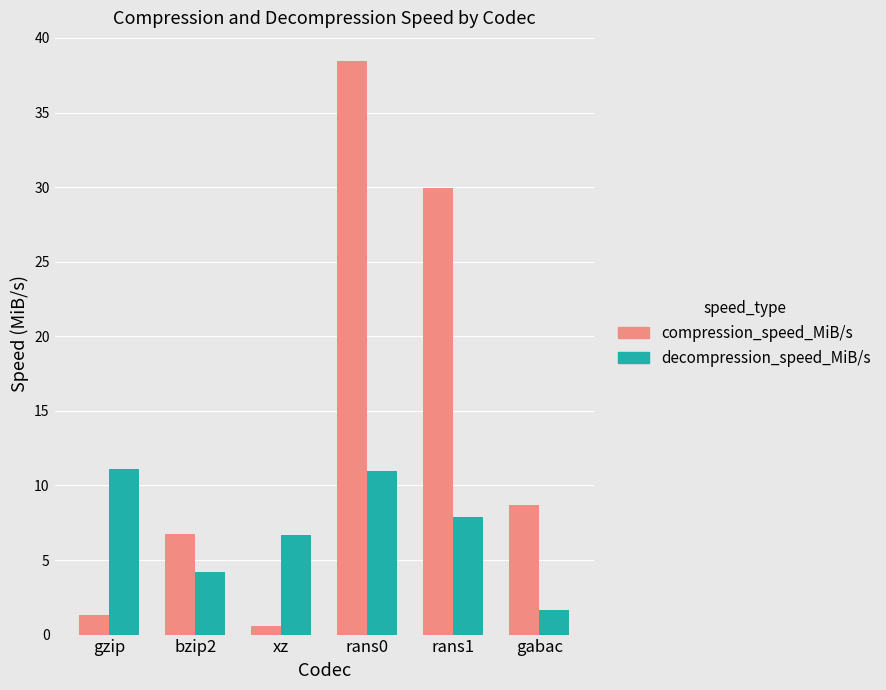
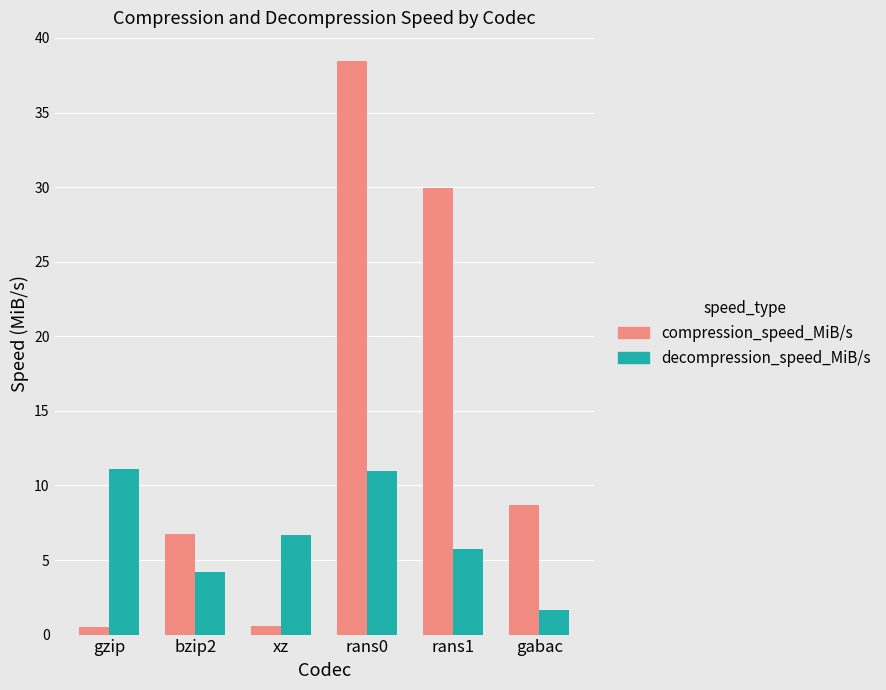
  {
    "compression_speed_MiB/s": {
-     "gzip": 1.3,
+     "gzip": 0.5,
      "bzip2": 6.7,
      "xz": 0.6,
      "rans0": 38.5,
      "rans1": 29.9,
      "gabac": 8.7
    },
    "decompression_speed_MiB/s": {
      "gzip": 11.1,
      "bzip2": 4.2,
      "xz": 6.7,
      "rans0": 11.0,
-     "rans1": 7.9,
+     "rans1": 5.8,
      "gabac": 1.7
    }
  }
